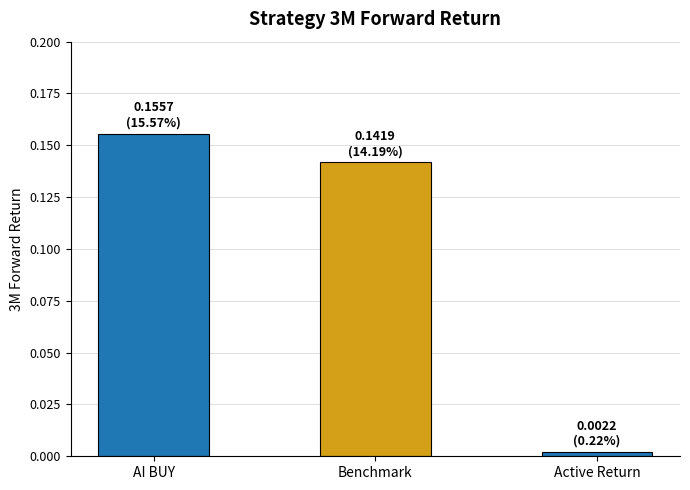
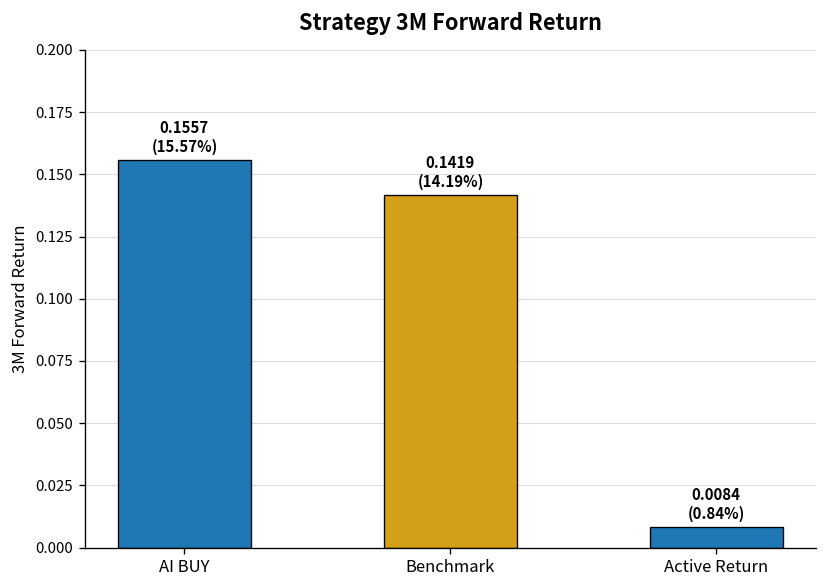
  {
    "AI BUY": "0.1557",
    "Benchmark": "0.1419",
-   "Active Return": "0.0022 (0.22%)"
+   "Active Return": "0.0084 (0.84%)"
  }
